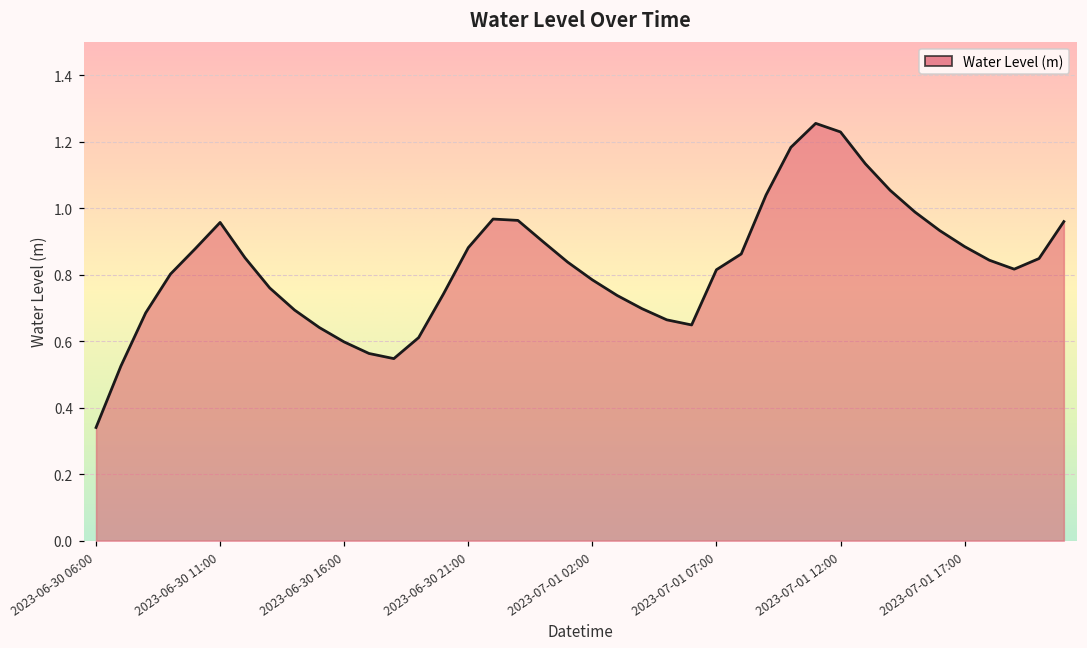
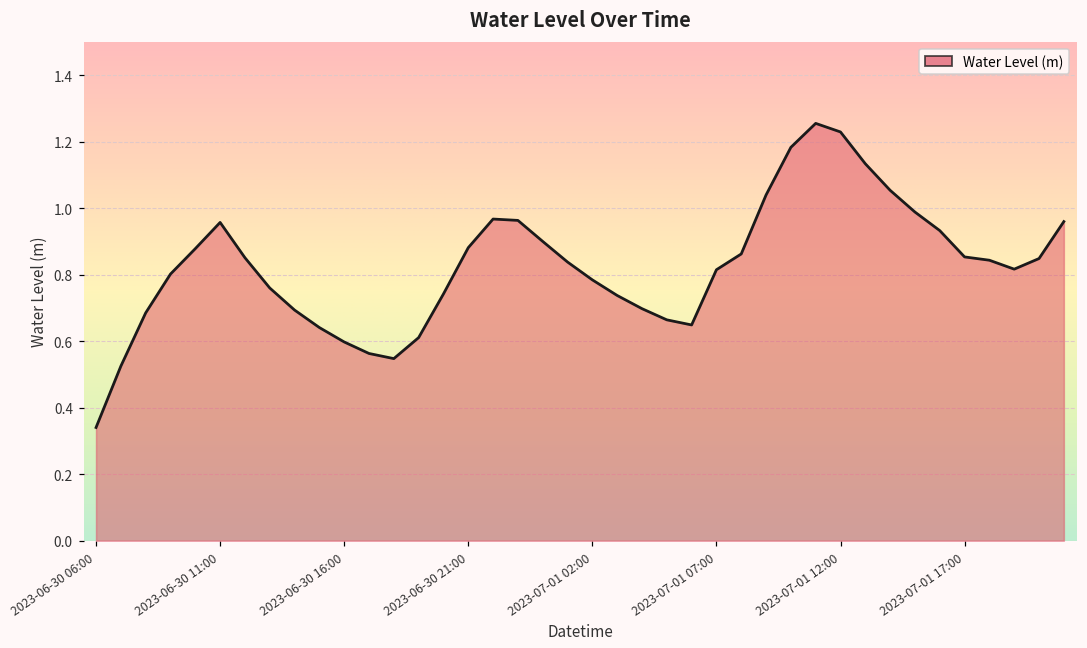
  {
    "2023-06-30 06:00": 0.34,
    "2023-06-30 11:00": 0.96,
    "2023-06-30 16:00": 0.60,
    "2023-06-30 21:00": 0.88,
    "2023-07-01 02:00": 0.78,
    "2023-07-01 07:00": 0.81,
    "2023-07-01 12:00": 1.23,
-   "2023-07-01 17:00": 0.88
+   "2023-07-01 17:00": 0.85
  }
